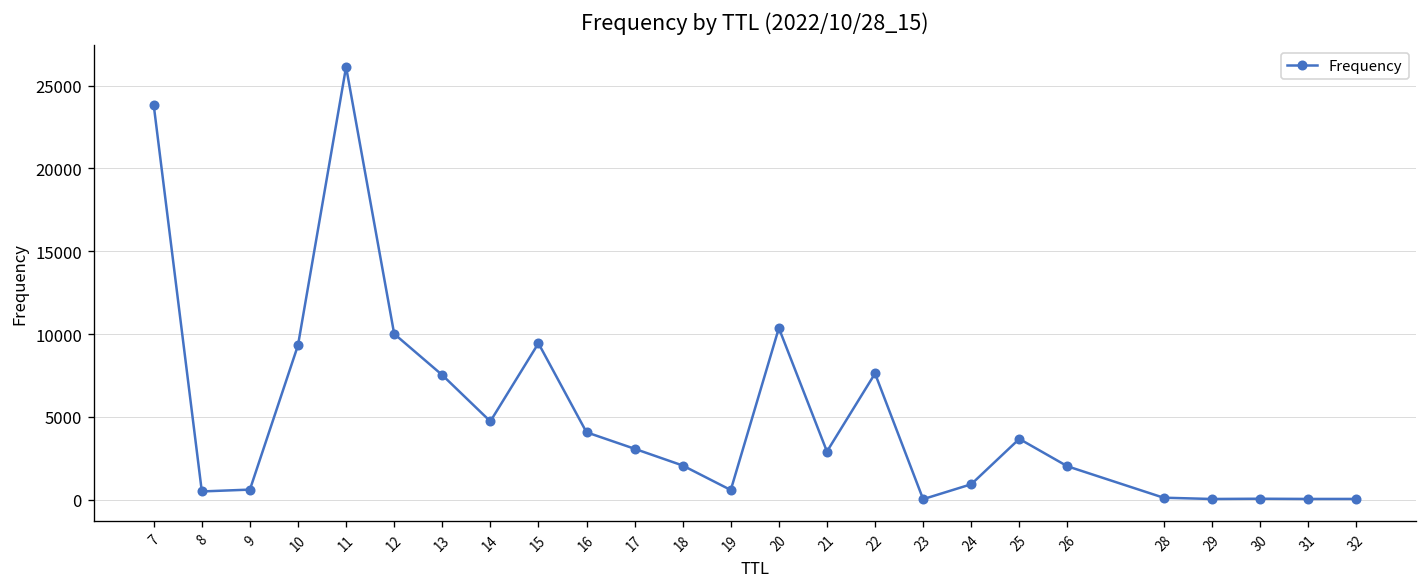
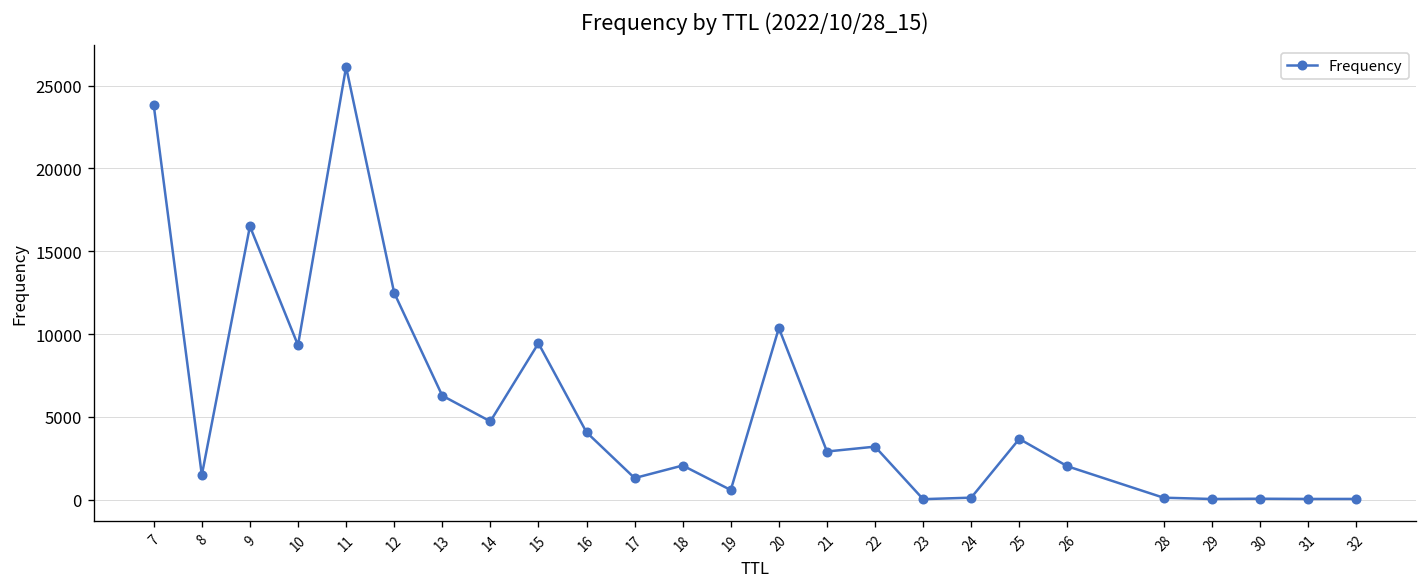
  {
    "7": 23800,
-   "8": 500,
-   "9": 600,
+   "8": 1500,
+   "9": 16500,
    "10": 9300,
    "11": 26100,
-   "12": 10000,
-   "13": 7500,
+   "12": 12500,
+   "13": 6300,
    "14": 4700,
    "15": 9400,
    "16": 4100,
-   "17": 3100,
+   "17": 1300,
    "18": 2100,
    "19": 600,
    "20": 10400,
    "21": 2900,
-   "22": 7600,
+   "22": 3200,
    "23": 0,
-   "24": 900,
+   "24": 100,
    "25": 3700,
    "26": 2000,
    "28": 100,
    "29": 0,
    "30": 100,
    "31": 0,
    "32": 0
  }
